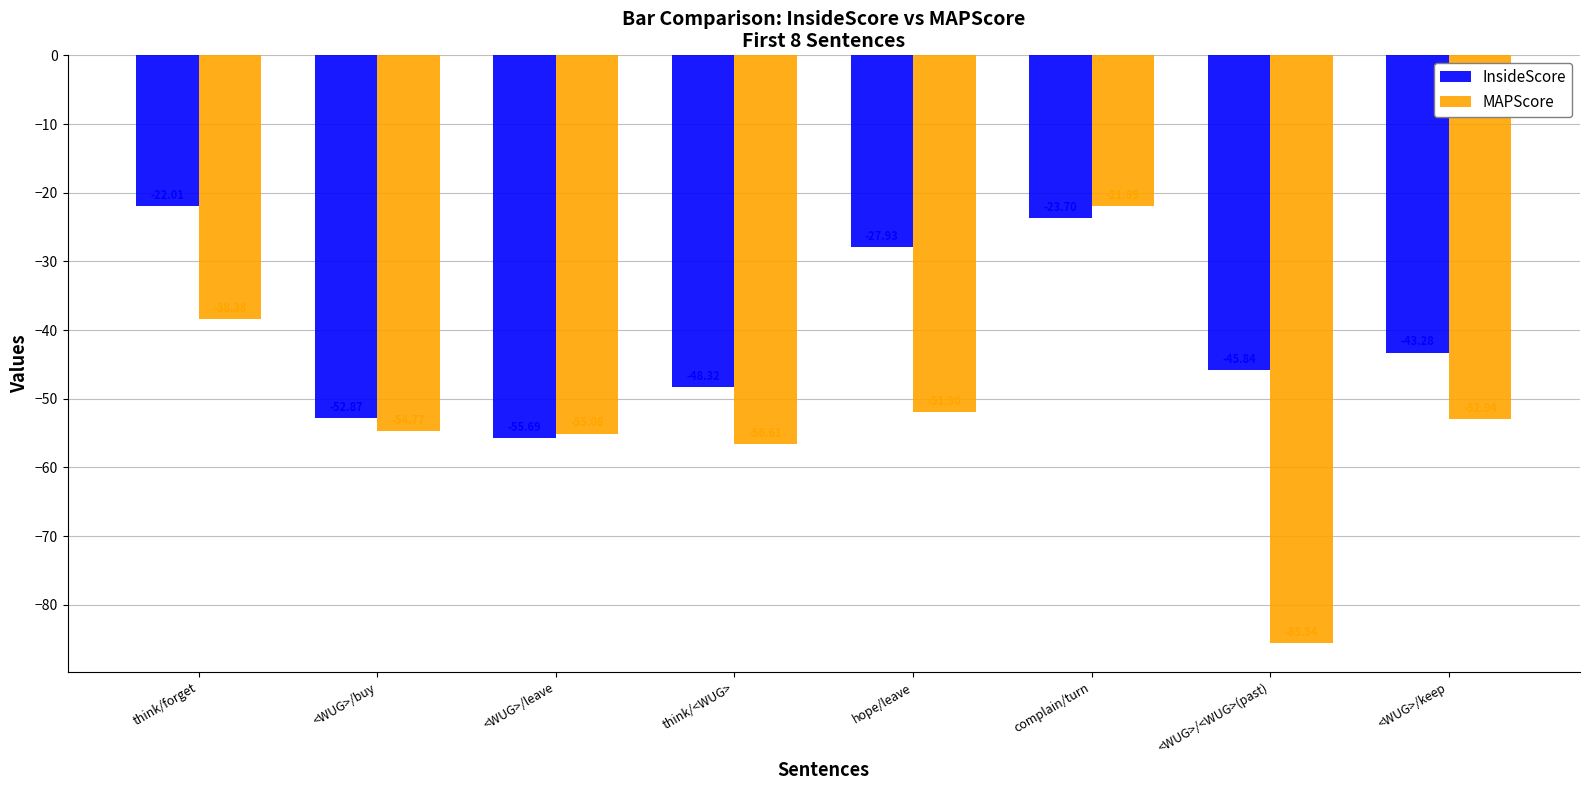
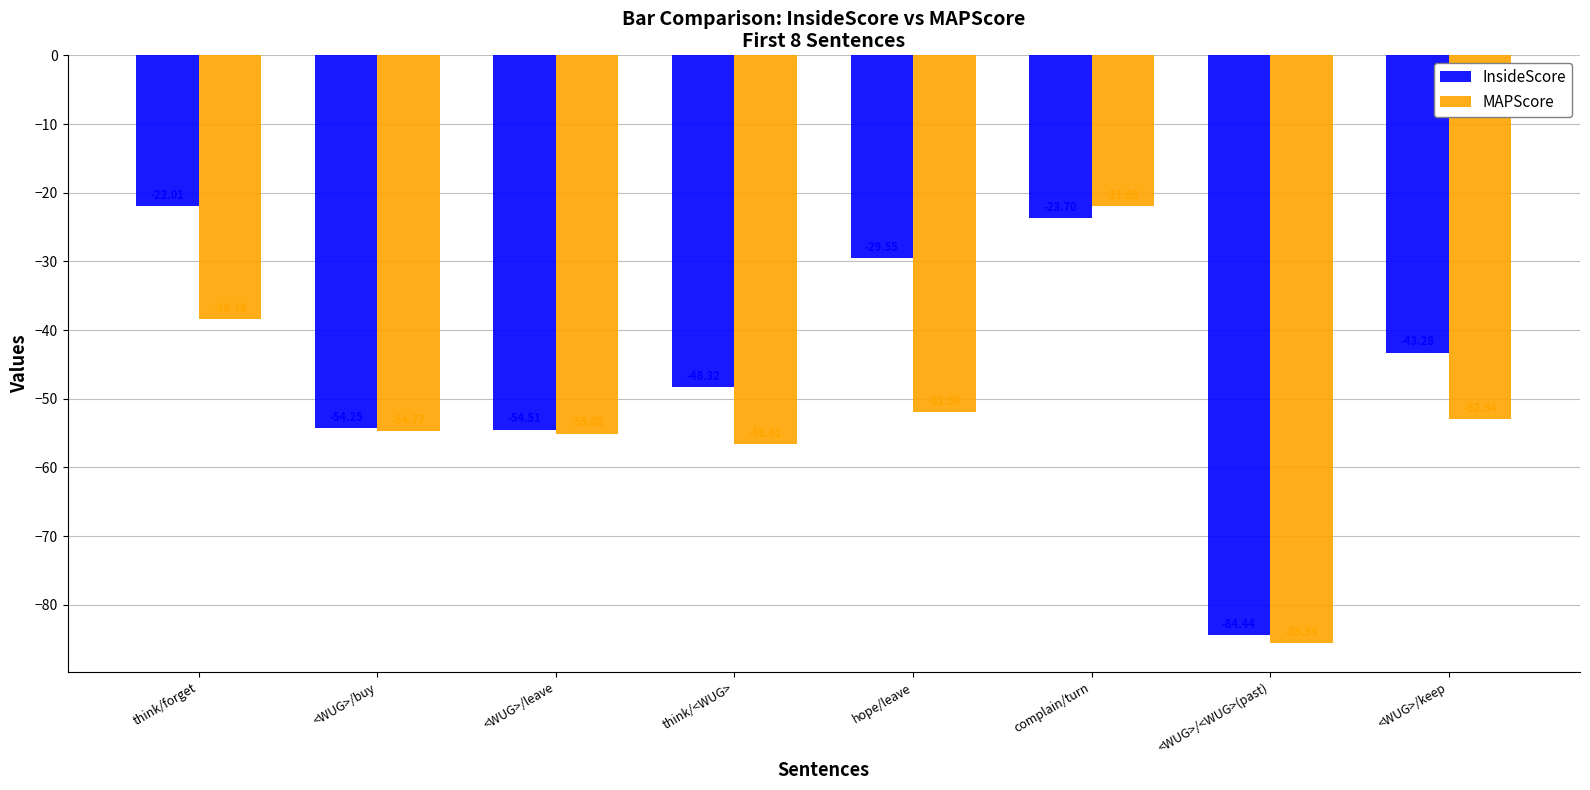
  {
    "InsideScore": {
      "think/forget": -22,
-     "<WUG>/buy": -53,
-     "<WUG>/leave": -56,
+     "<WUG>/buy": -54,
+     "<WUG>/leave": -55,
      "think/<WUG>": -48,
-     "hope/leave": -28,
+     "hope/leave": -30,
      "complain/turn": -24,
-     "<WUG>/<WUG>(past)": -46,
+     "<WUG>/<WUG>(past)": -84,
      "<WUG>/keep": -43
    },
    "MAPScore": {
      "think/forget": -38,
      "<WUG>/buy": -55,
      "<WUG>/leave": -55,
      "think/<WUG>": -57,
      "hope/leave": -52,
      "complain/turn": -22,
      "<WUG>/<WUG>(past)": -86,
      "<WUG>/keep": -53
    }
  }
